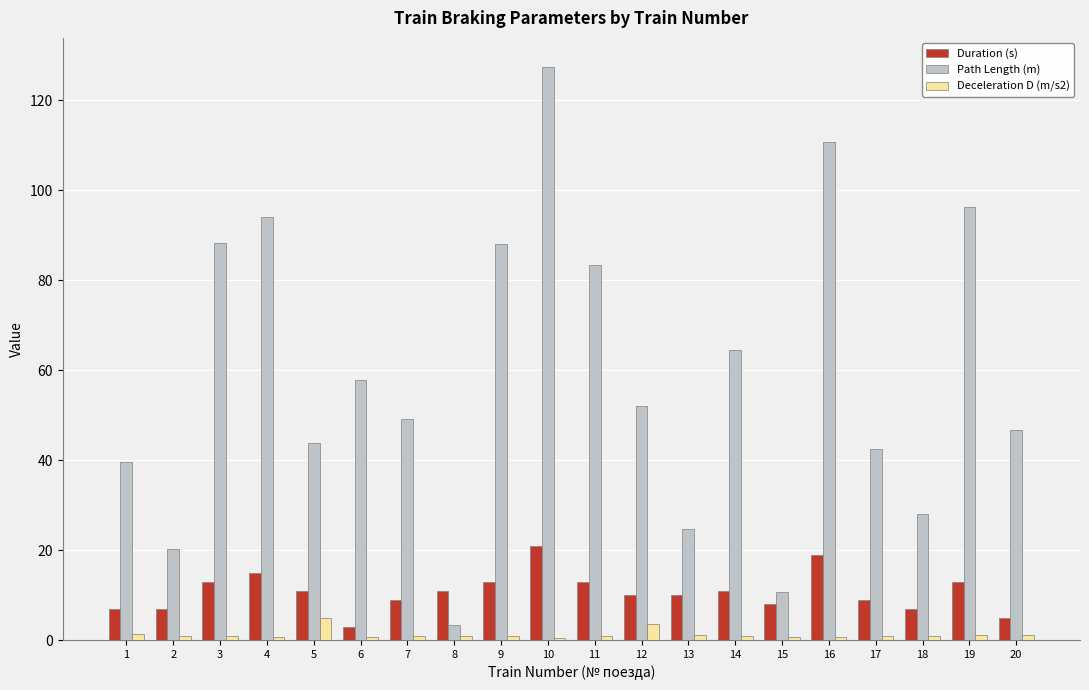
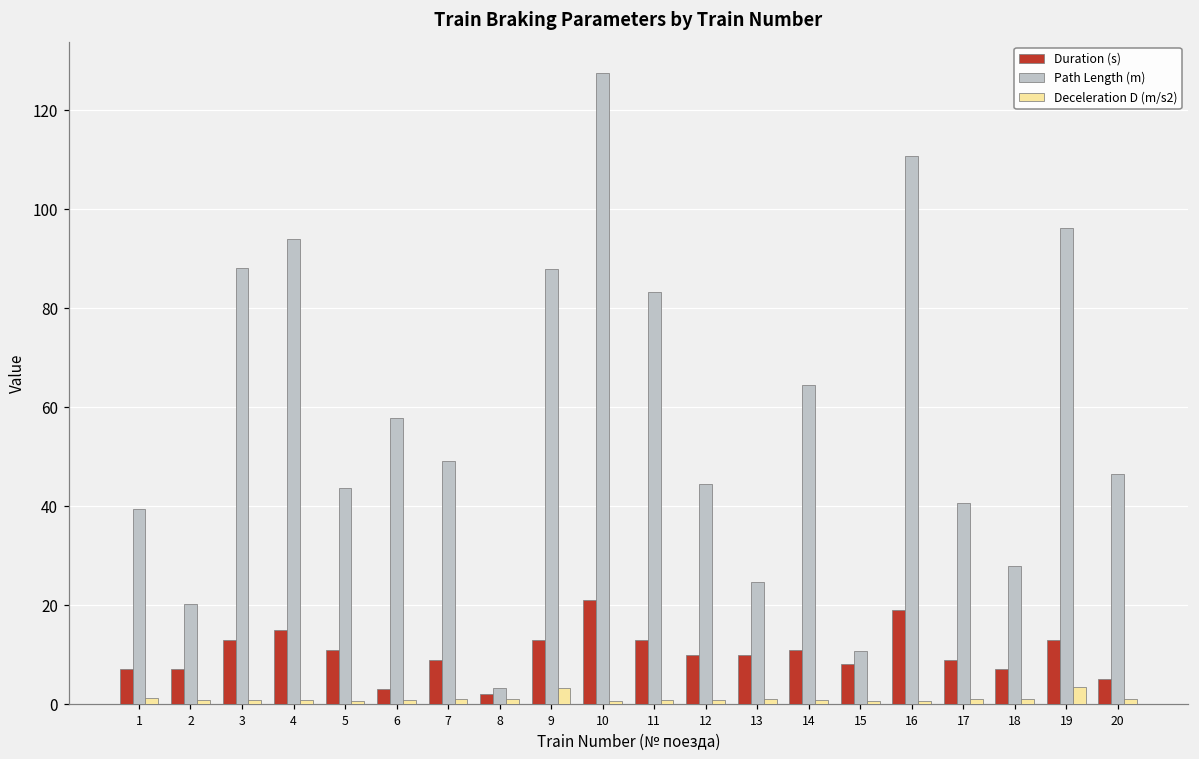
  {
    "Duration (s)": {
      "1": 7,
      "2": 7,
      "3": 13,
      "4": 15,
      "5": 11,
      "6": 3,
      "7": 9,
-     "8": 11,
+     "8": 2,
      "9": 13,
      "10": 21,
      "11": 13,
      "12": 10,
      "13": 10,
      "14": 11,
      "15": 8,
      "16": 19,
      "17": 9,
      "18": 7,
      "19": 13,
      "20": 5
    },
    "Path Length (m)": {
      "1": 40,
      "2": 20,
      "3": 88,
      "4": 94,
      "5": 44,
      "6": 58,
      "7": 49,
      "8": 3,
      "9": 88,
      "10": 128,
      "11": 83,
-     "12": 52,
+     "12": 45,
      "13": 25,
      "14": 65,
      "15": 11,
      "16": 111,
-     "17": 42,
+     "17": 41,
      "18": 28,
      "19": 96,
      "20": 47
    },
    "Deceleration D (m/s2)": {
      "1": 1,
      "2": 1,
      "3": 1,
      "4": 1,
-     "5": 5,
+     "5": 1,
      "6": 1,
      "7": 1,
      "8": 1,
-     "9": 1,
+     "9": 3,
      "11": 1,
-     "12": 4,
+     "12": 1,
      "13": 1,
      "14": 1,
      "15": 1,
      "16": 1,
      "17": 1,
      "18": 1,
-     "19": 1,
+     "19": 3,
      "20": 1
    }
  }
